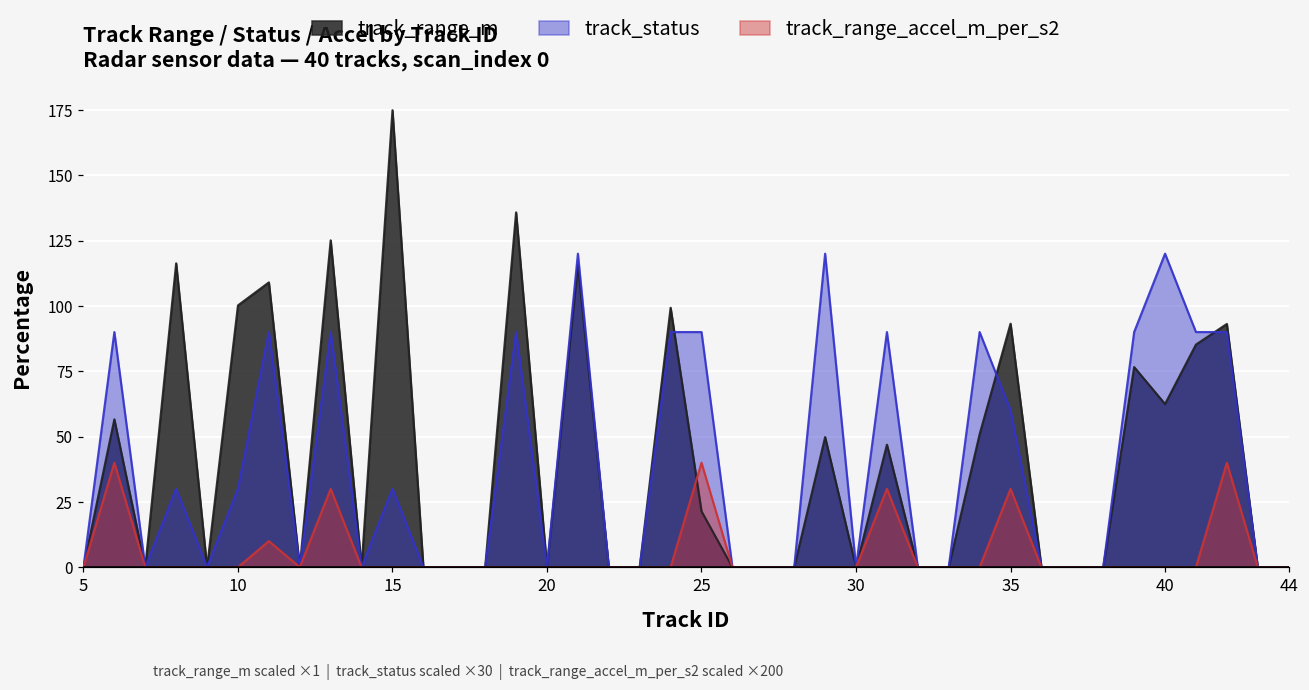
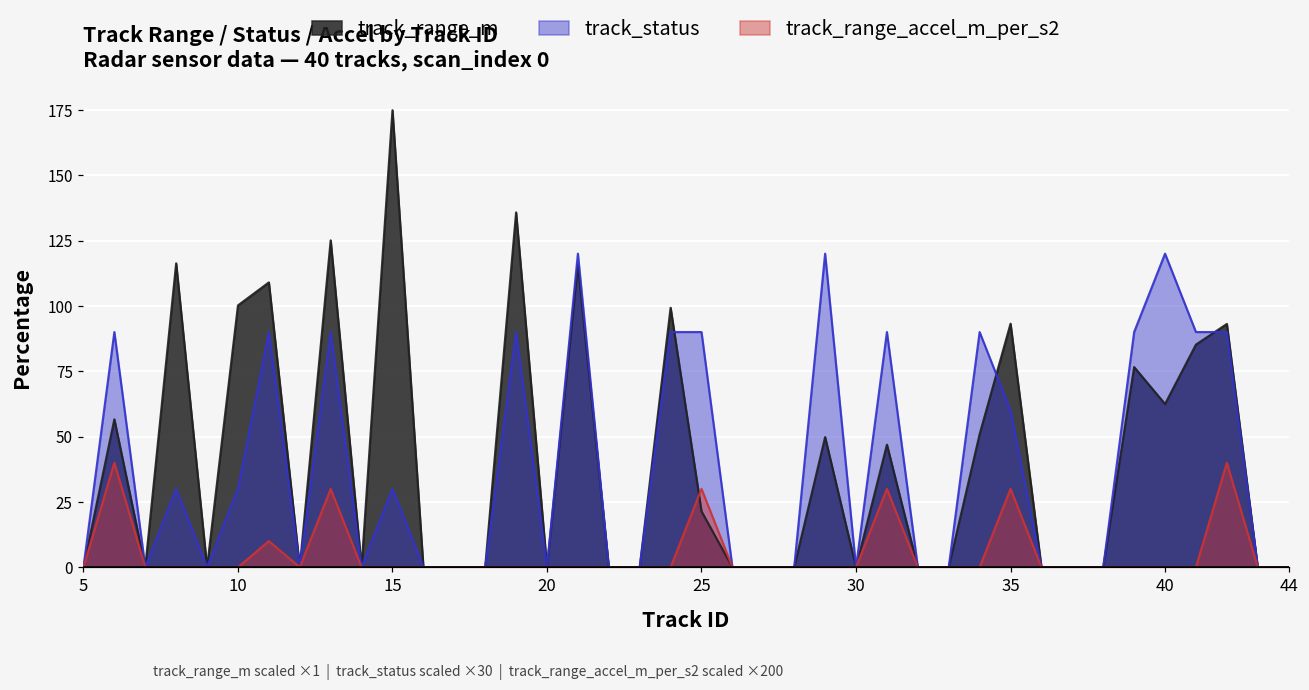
  {
    "track_range_m": {
      "10": 100,
      "15": 175,
      "25": 21,
      "35": 93,
      "40": 62
    },
    "track_status": {
      "10": 30,
      "15": 30,
      "25": 90,
      "35": 60,
      "40": 120
    },
    "track_range_accel_m_per_s2": {
      "10": 0,
      "15": 0,
-     "25": 40,
+     "25": 30,
      "35": 30,
      "40": 0
    }
  }
